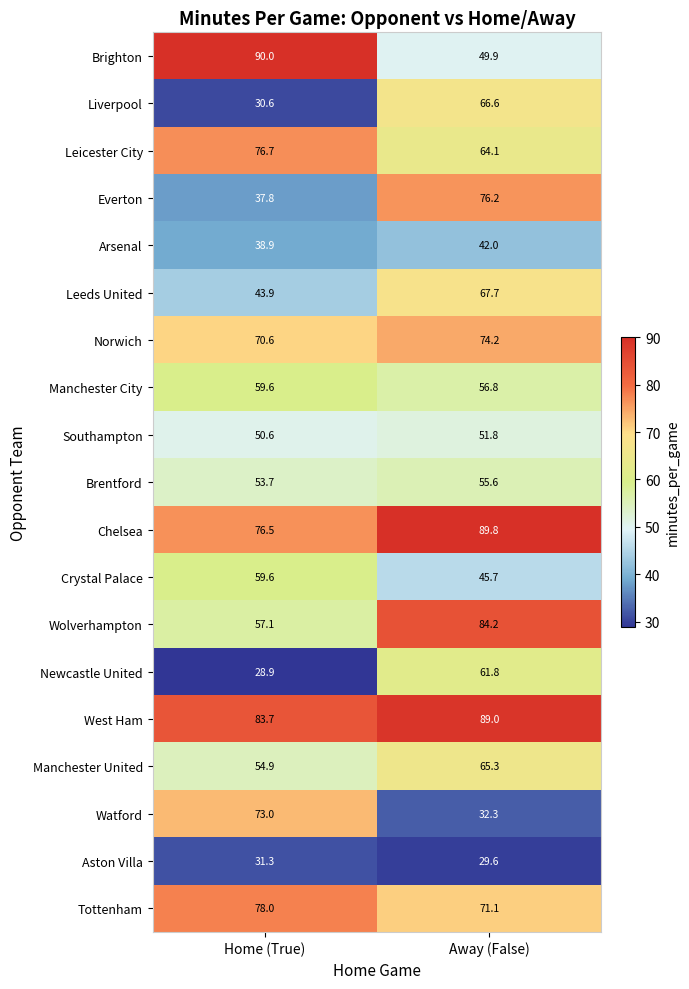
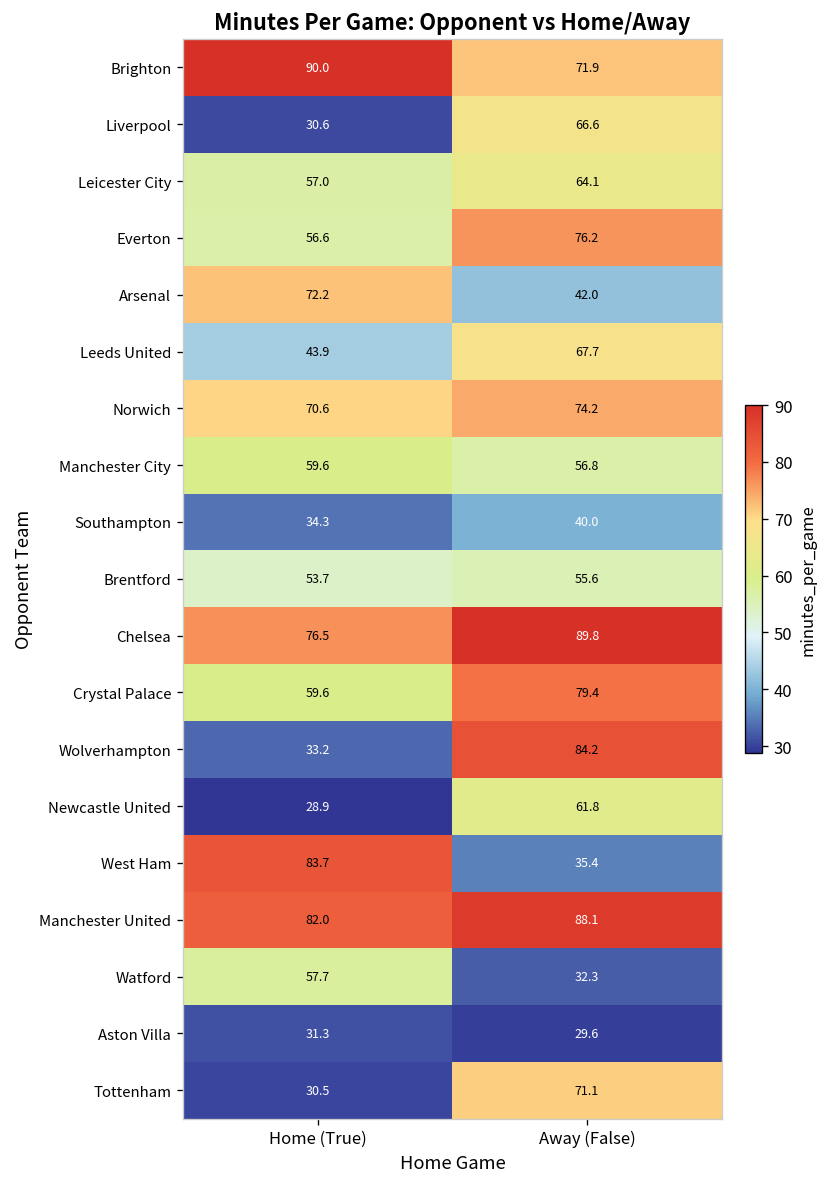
  {
    "Brighton": {
      "Home (True)": 90.0,
-     "Away (False)": 49.9
+     "Away (False)": 71.9
    },
    "Liverpool": {
      "Home (True)": 30.6,
      "Away (False)": 66.6
    },
    "Leicester City": {
-     "Home (True)": 76.7,
+     "Home (True)": 57.0,
      "Away (False)": 64.1
    },
    "Everton": {
-     "Home (True)": 37.8,
+     "Home (True)": 56.6,
      "Away (False)": 76.2
    },
    "Arsenal": {
-     "Home (True)": 38.9,
+     "Home (True)": 72.2,
      "Away (False)": 42.0
    },
    "Leeds United": {
      "Home (True)": 43.9,
      "Away (False)": 67.7
    },
    "Norwich": {
      "Home (True)": 70.6,
      "Away (False)": 74.2
    },
    "Manchester City": {
      "Home (True)": 59.6,
      "Away (False)": 56.8
    },
    "Southampton": {
-     "Home (True)": 50.6,
-     "Away (False)": 51.8
+     "Home (True)": 34.3,
+     "Away (False)": 40.0
    },
    "Brentford": {
      "Home (True)": 53.7,
      "Away (False)": 55.6
    },
    "Chelsea": {
      "Home (True)": 76.5,
      "Away (False)": 89.8
    },
    "Crystal Palace": {
      "Home (True)": 59.6,
-     "Away (False)": 45.7
+     "Away (False)": 79.4
    },
    "Wolverhampton": {
-     "Home (True)": 57.1,
+     "Home (True)": 33.2,
      "Away (False)": 84.2
    },
    "Newcastle United": {
      "Home (True)": 28.9,
      "Away (False)": 61.8
    },
    "West Ham": {
      "Home (True)": 83.7,
-     "Away (False)": 89.0
+     "Away (False)": 35.4
    },
    "Manchester United": {
-     "Home (True)": 54.9,
-     "Away (False)": 65.3
+     "Home (True)": 82.0,
+     "Away (False)": 88.1
    },
    "Watford": {
-     "Home (True)": 73.0,
+     "Home (True)": 57.7,
      "Away (False)": 32.3
    },
    "Aston Villa": {
      "Home (True)": 31.3,
      "Away (False)": 29.6
    },
    "Tottenham": {
-     "Home (True)": 78.0,
+     "Home (True)": 30.5,
      "Away (False)": 71.1
    }
  }
